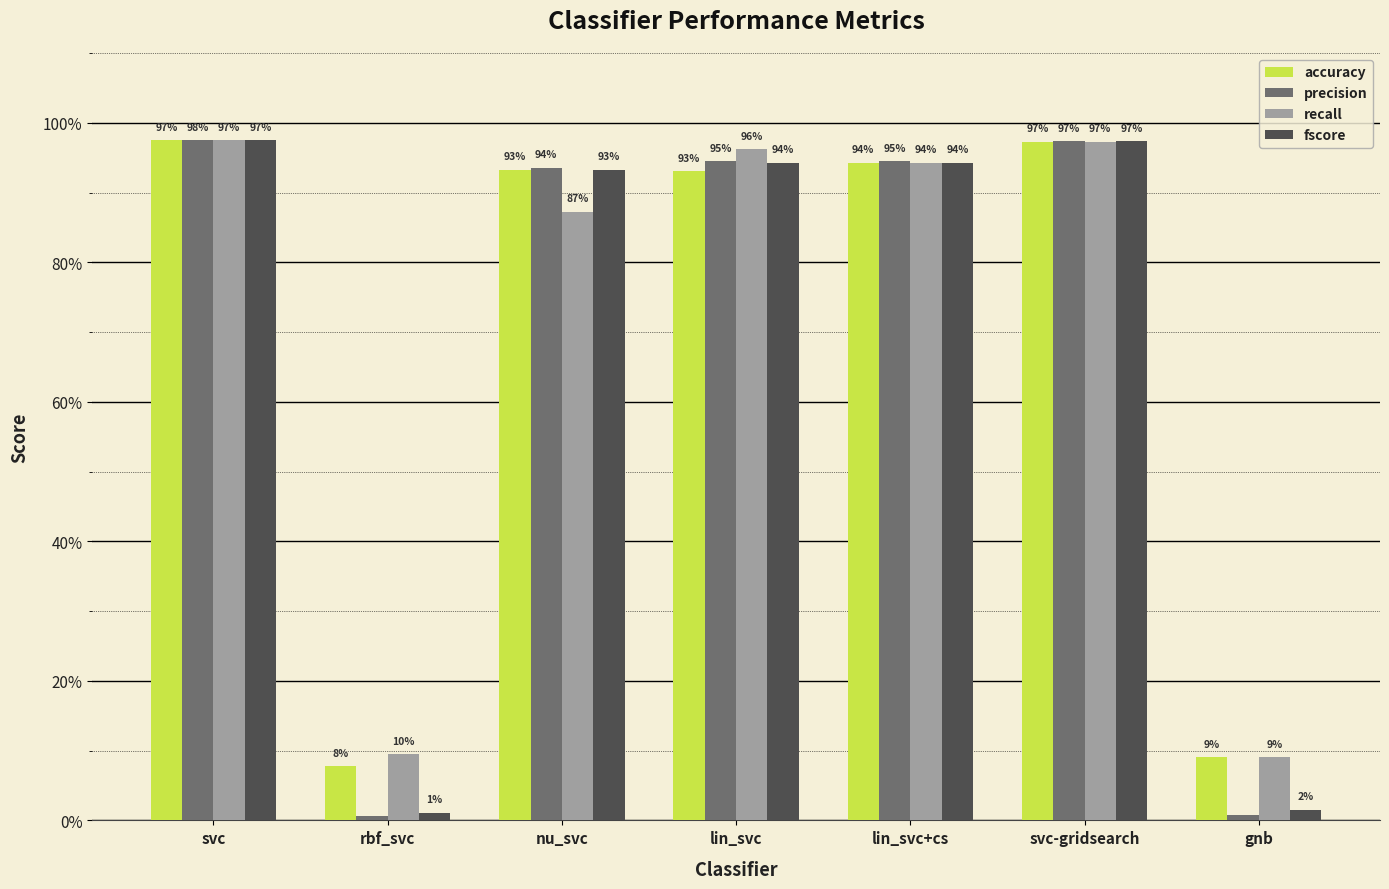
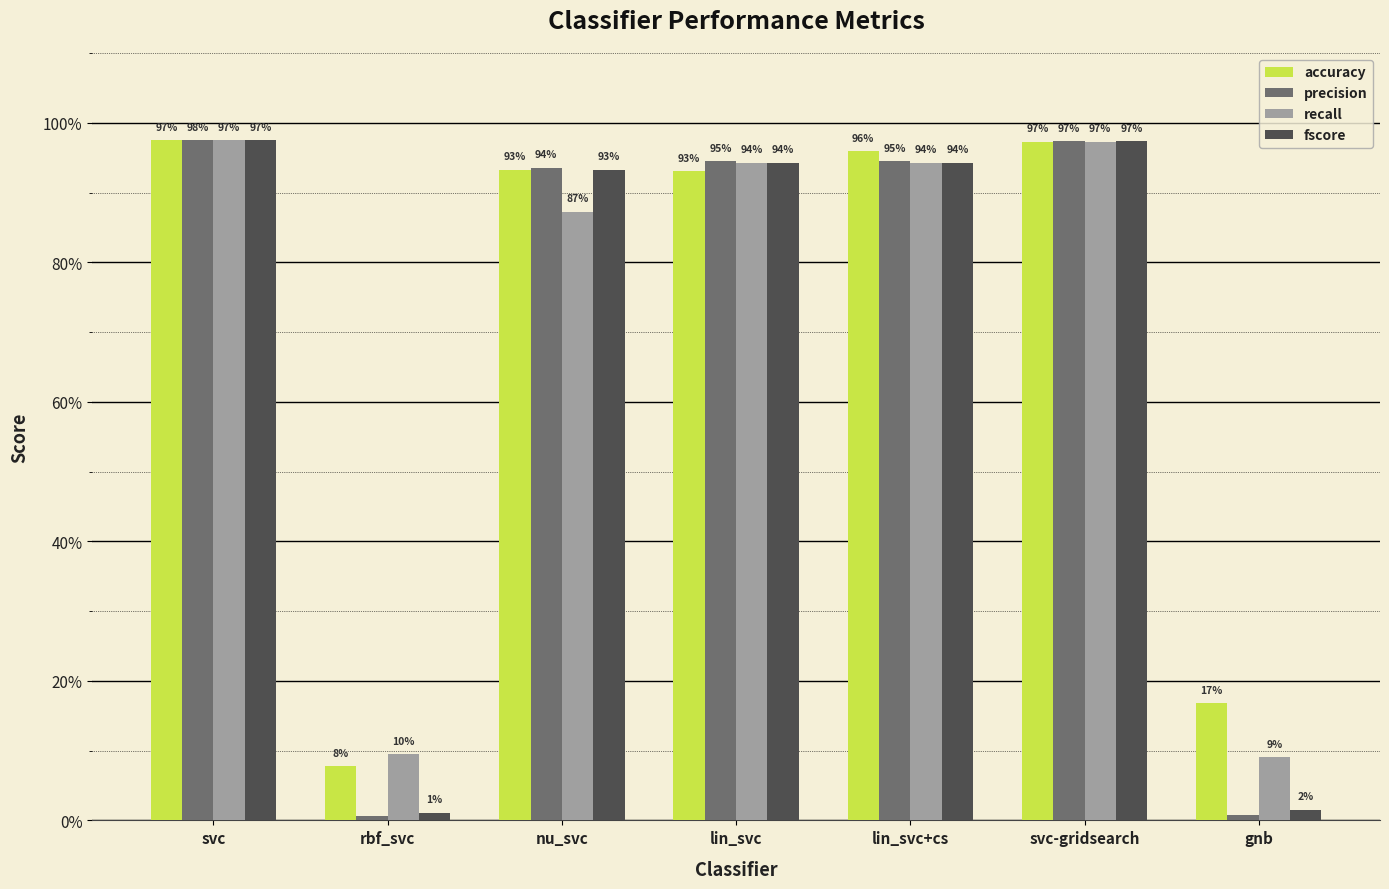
  {
    "accuracy": {
      "svc": "97%",
      "rbf_svc": "8%",
      "nu_svc": "93%",
      "lin_svc": "93%",
-     "lin_svc+cs": "94%",
+     "lin_svc+cs": "96%",
      "svc-gridsearch": "97%",
-     "gnb": "9%"
+     "gnb": "17%"
    },
    "recall": {
      "svc": "97%",
      "rbf_svc": "10%",
      "nu_svc": "87%",
-     "lin_svc": "96%",
+     "lin_svc": "94%",
      "lin_svc+cs": "94%",
      "svc-gridsearch": "97%",
      "gnb": "9%"
    }
  }
